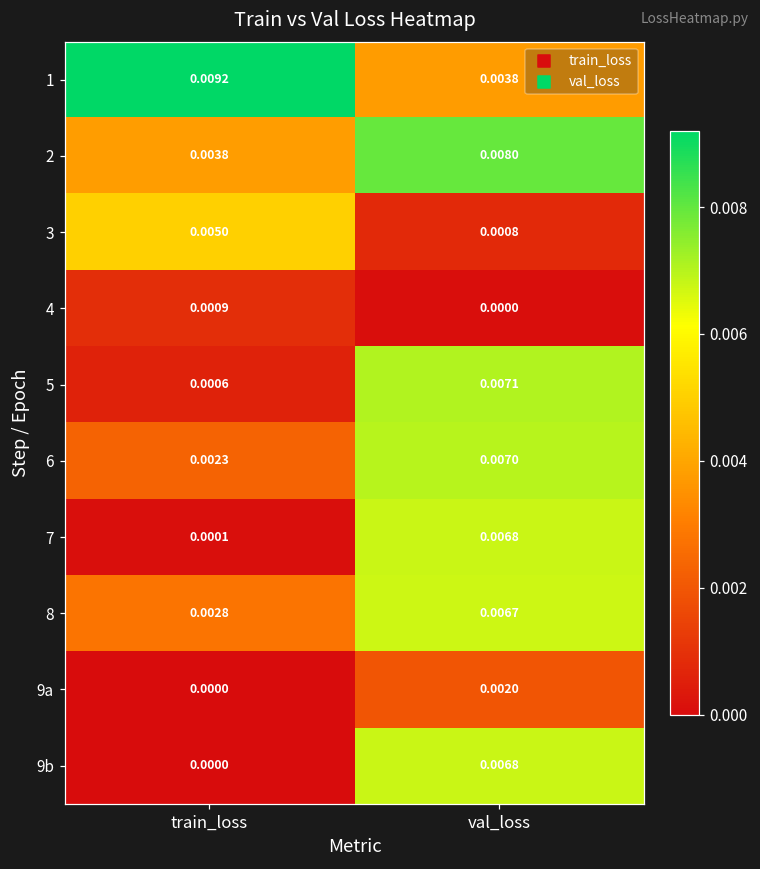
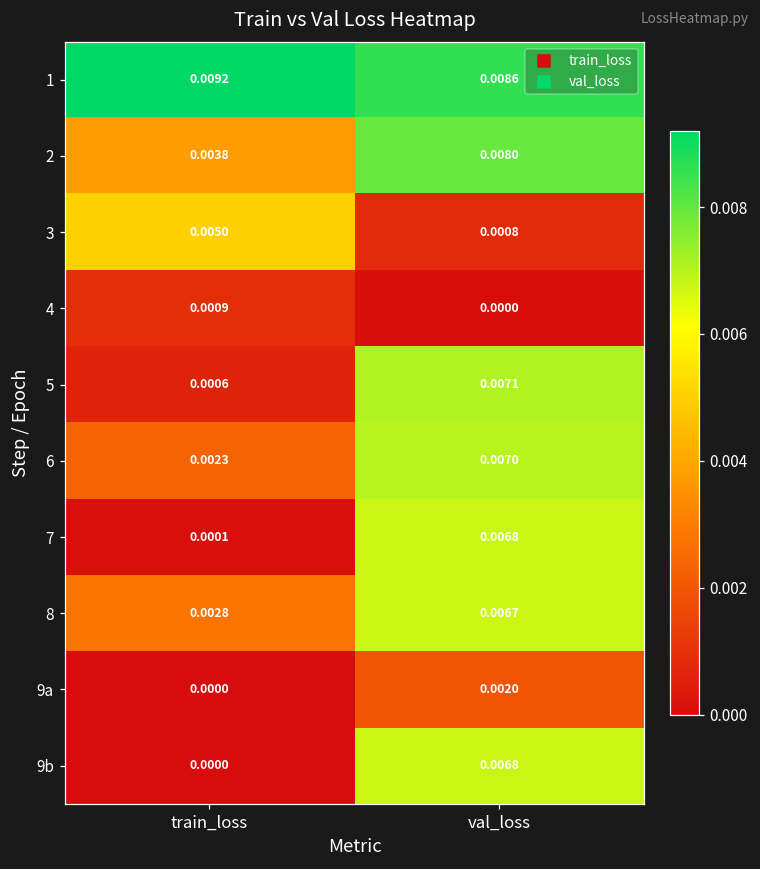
  {
    "1": {
      "train_loss": 0.0092,
-     "val_loss": 0.0038
+     "val_loss": 0.0086
    },
    "2": {
      "train_loss": 0.0038,
      "val_loss": 0.0080
    },
    "3": {
      "train_loss": 0.0050,
      "val_loss": 0.0008
    },
    "4": {
      "train_loss": 0.0009,
      "val_loss": 0.0000
    },
    "5": {
      "train_loss": 0.0006,
      "val_loss": 0.0071
    },
    "6": {
      "train_loss": 0.0023,
      "val_loss": 0.0070
    },
    "7": {
      "train_loss": 0.0001,
      "val_loss": 0.0068
    },
    "8": {
      "train_loss": 0.0028,
      "val_loss": 0.0067
    },
    "9a": {
      "train_loss": 0.0000,
      "val_loss": 0.0020
    },
    "9b": {
      "train_loss": 0.0000,
      "val_loss": 0.0068
    }
  }
